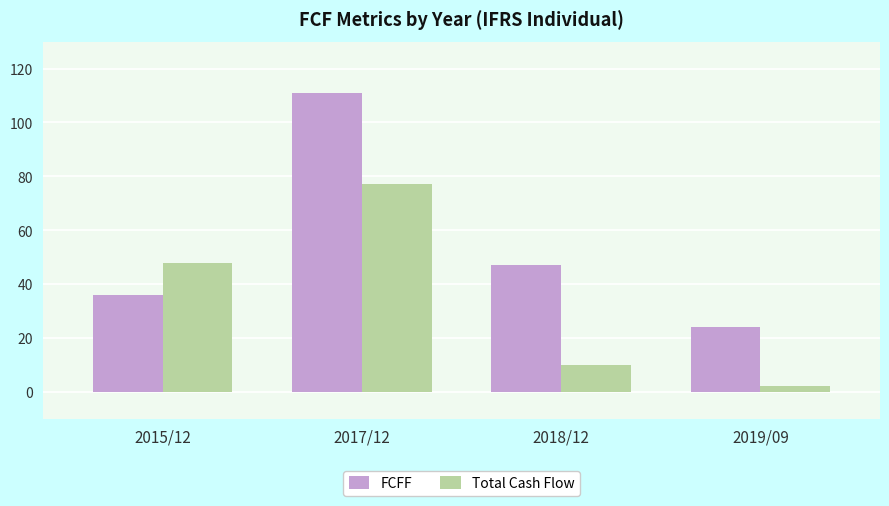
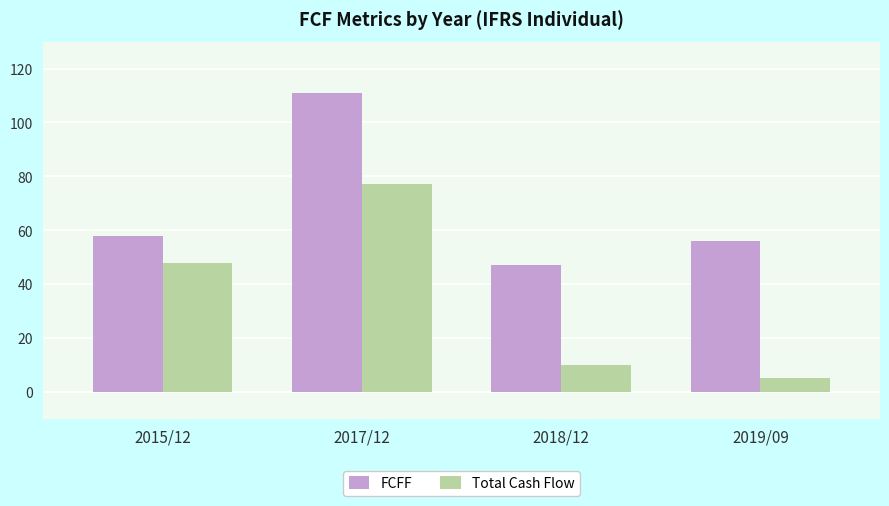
  {
    "FCFF": {
-     "2015/12": 36,
+     "2015/12": 58,
      "2017/12": 111,
      "2018/12": 47,
-     "2019/09": 24
+     "2019/09": 56
    },
    "Total Cash Flow": {
      "2015/12": 48,
      "2017/12": 77,
      "2018/12": 10,
-     "2019/09": 2
+     "2019/09": 5
    }
  }
